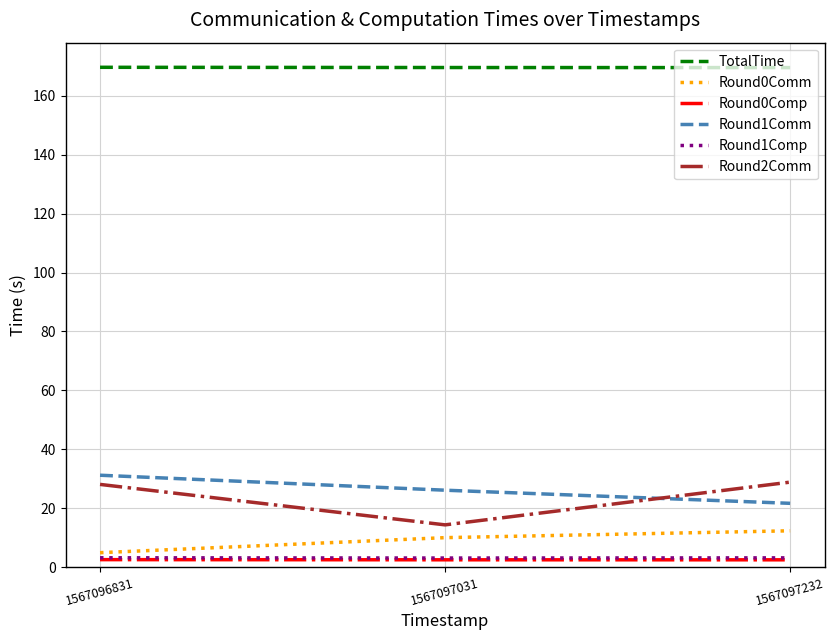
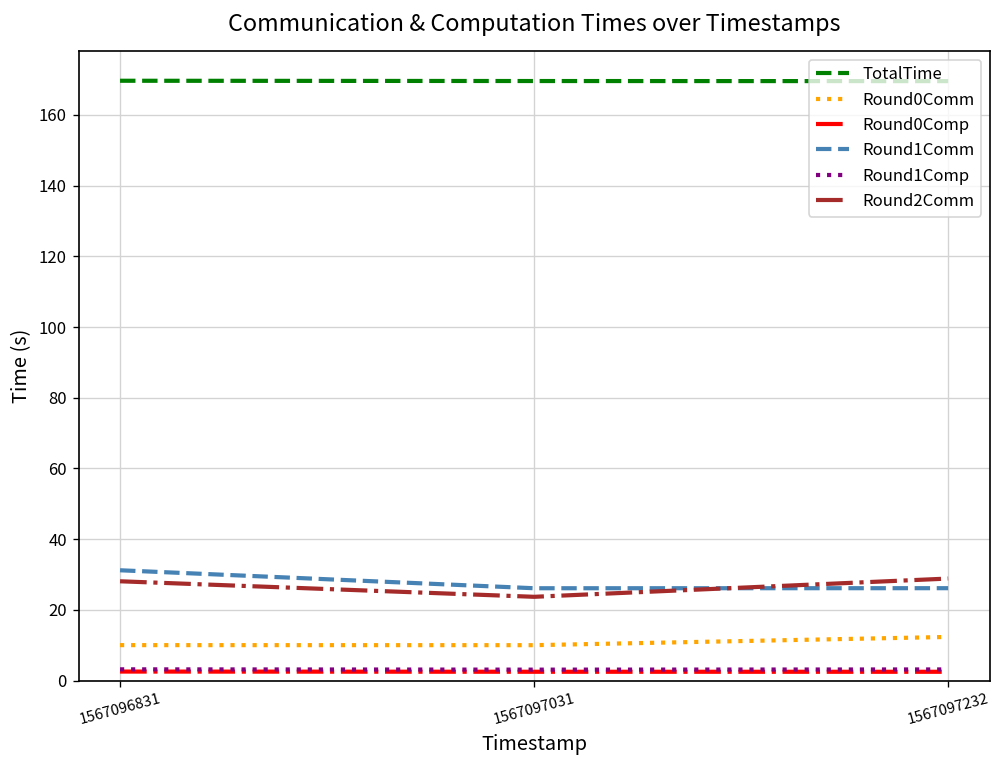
  {
    "TotalTime": {
      "1567096831": 170,
      "1567097031": 170
    },
    "Round0Comm": {
-     "1567096831": 5,
+     "1567096831": 10,
      "1567097031": 10,
      "1567097232": 12
    },
    "Round1Comm": {
      "1567096831": 31,
      "1567097031": 26,
-     "1567097232": 22
+     "1567097232": 26
    },
    "Round2Comm": {
      "1567096831": 28,
-     "1567097031": 14,
+     "1567097031": 24,
      "1567097232": 29
    }
  }
